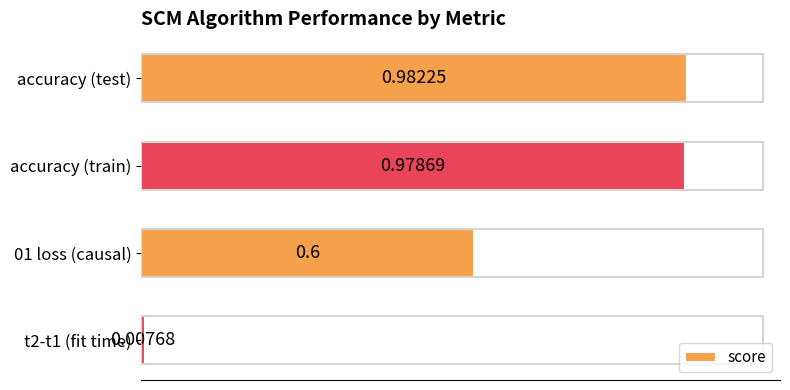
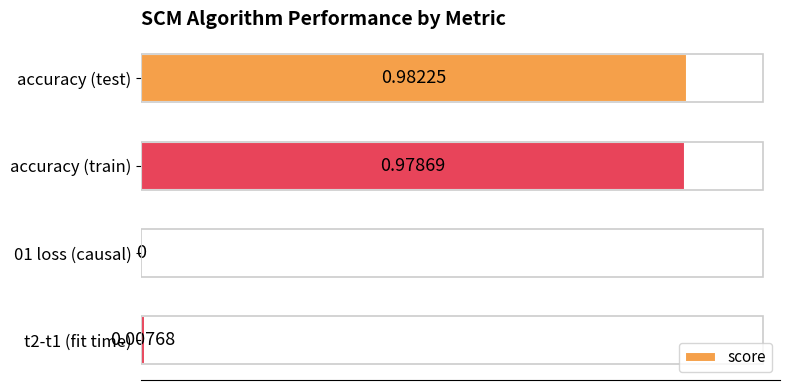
  {
    "accuracy (test)": 0.98225,
    "accuracy (train)": 0.97869,
-   "01 loss (causal)": 0.6,
+   "01 loss (causal)": 0,
    "t2-t1 (fit time)": 0.00768
  }
